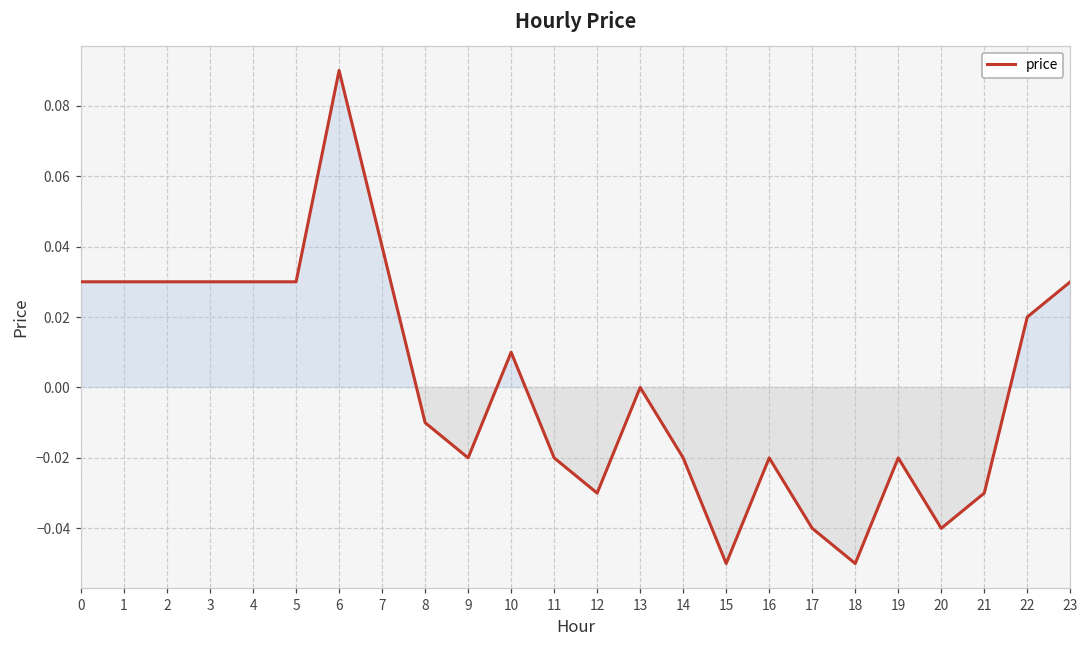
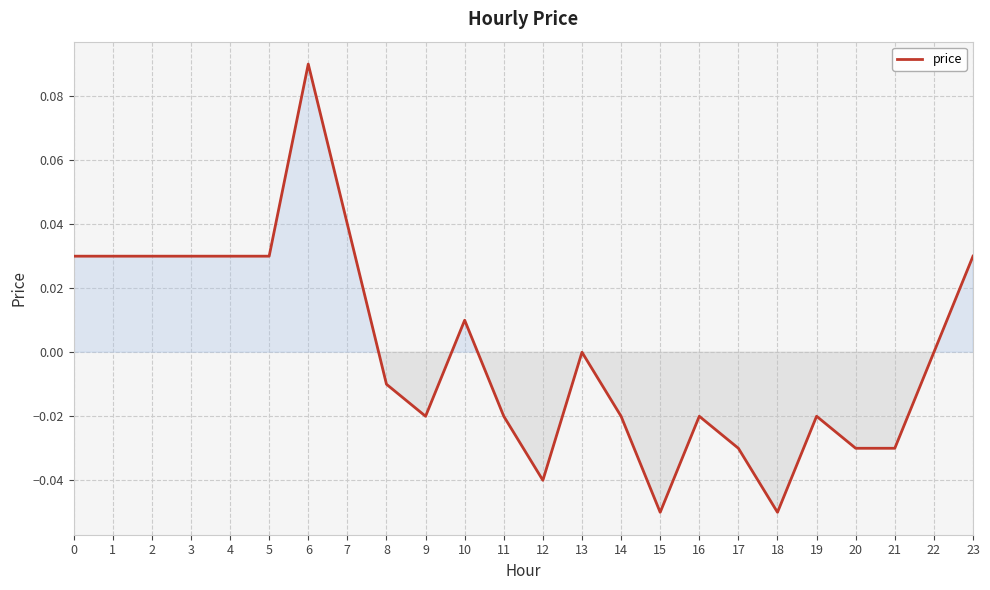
  {
    "0": 0.03,
    "1": 0.03,
    "2": 0.03,
    "3": 0.03,
    "4": 0.03,
    "5": 0.03,
    "6": 0.09,
    "7": 0.04,
    "8": -0.01,
    "9": -0.02,
    "10": 0.01,
    "11": -0.02,
-   "12": -0.03,
+   "12": -0.04,
    "13": 0.00,
    "14": -0.02,
    "15": -0.05,
    "16": -0.02,
-   "17": -0.04,
+   "17": -0.03,
    "18": -0.05,
    "19": -0.02,
-   "20": -0.04,
+   "20": -0.03,
    "21": -0.03,
-   "22": 0.02,
+   "22": 0.00,
    "23": 0.03
  }
